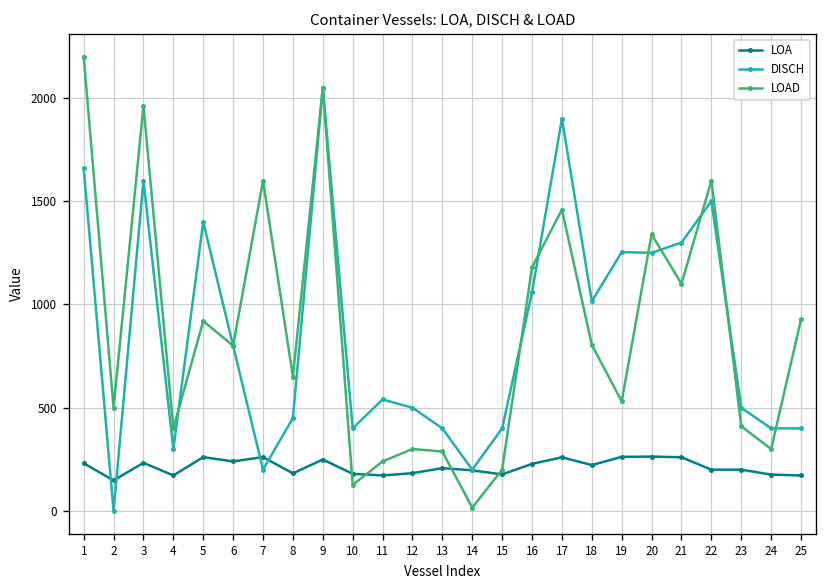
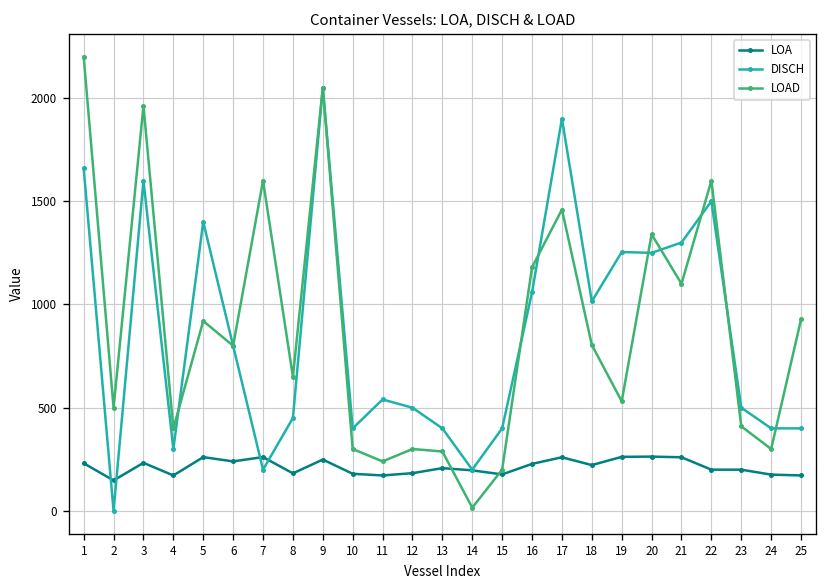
  {
    "LOA": {
      "1": 230,
      "2": 150,
      "3": 230,
      "4": 170,
      "5": 260,
      "6": 240,
      "7": 260,
      "8": 180,
      "9": 250,
      "10": 180,
      "11": 170,
      "12": 180,
      "13": 210,
      "15": 180,
      "16": 230,
      "17": 260,
      "18": 220,
      "19": 260,
      "20": 260,
      "21": 260,
      "22": 200,
      "23": 200,
      "24": 180,
      "25": 170
    },
    "DISCH": {
      "1": 1660,
      "2": 0,
      "3": 1600,
      "4": 300,
      "5": 1400,
      "7": 200,
      "8": 450,
      "10": 400,
      "11": 540,
      "12": 500,
      "13": 400,
      "15": 400,
      "16": 1060,
      "17": 1900,
      "18": 1020,
      "19": 1250,
      "20": 1250,
      "21": 1300,
      "22": 1500,
      "23": 500,
      "24": 400,
      "25": 400
    },
    "LOAD": {
      "1": 2200,
      "2": 500,
      "3": 1960,
      "4": 400,
      "5": 920,
      "7": 1600,
      "8": 650,
-     "10": 130,
+     "10": 300,
      "11": 240,
      "12": 300,
      "13": 290,
      "14": 20,
      "15": 200,
      "16": 1180,
      "17": 1460,
      "18": 800,
      "19": 530,
      "20": 1340,
      "21": 1100,
      "22": 1600,
      "23": 410,
      "24": 300,
      "25": 930
    }
  }
